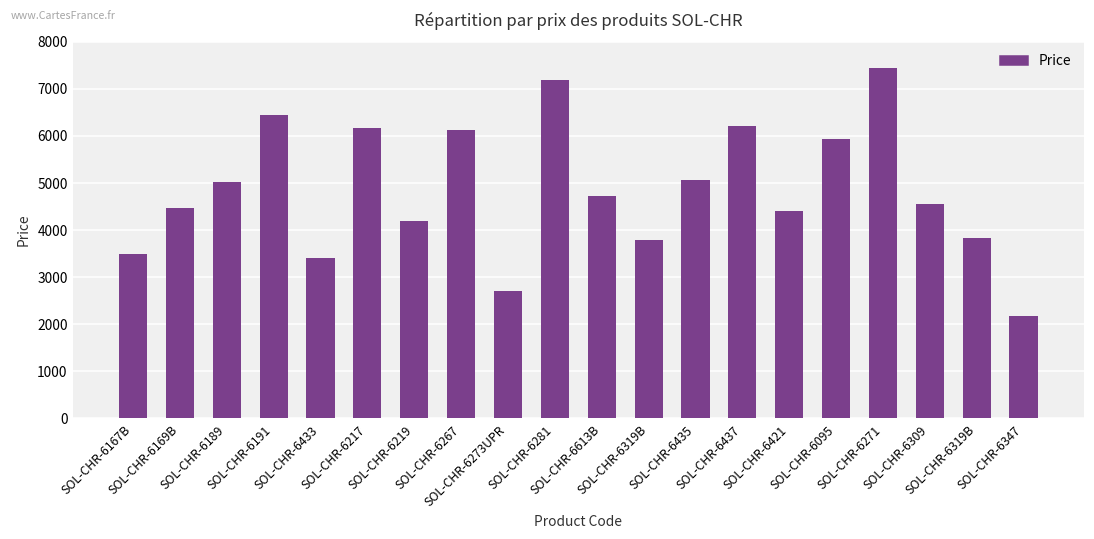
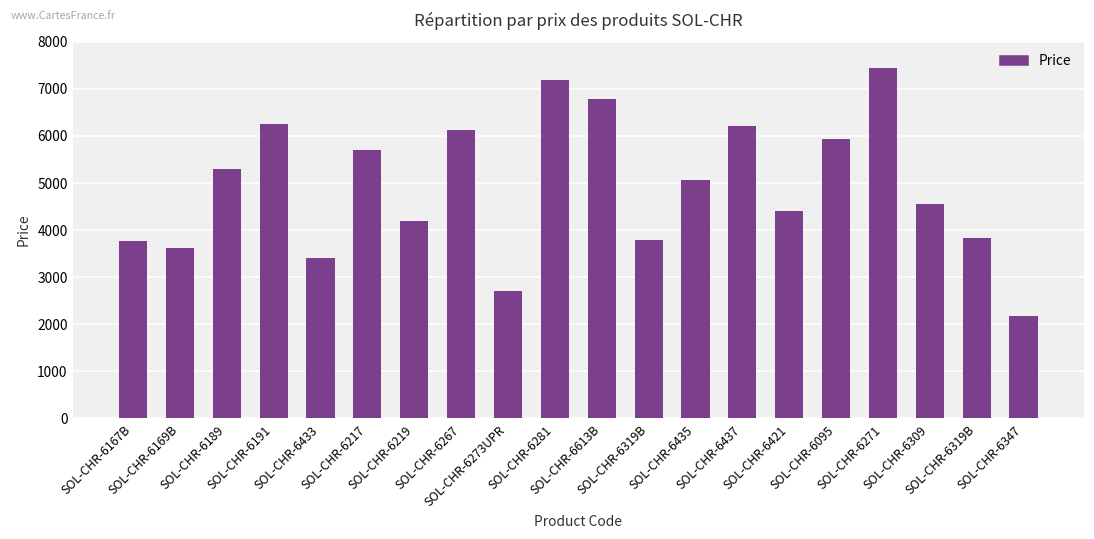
  {
-   "SOL-CHR-6167B": 3500,
-   "SOL-CHR-6169B": 4500,
-   "SOL-CHR-6189": 5000,
-   "SOL-CHR-6191": 6400,
+   "SOL-CHR-6167B": 3800,
+   "SOL-CHR-6169B": 3600,
+   "SOL-CHR-6189": 5300,
+   "SOL-CHR-6191": 6300,
    "SOL-CHR-6433": 3400,
-   "SOL-CHR-6217": 6200,
+   "SOL-CHR-6217": 5700,
    "SOL-CHR-6219": 4200,
    "SOL-CHR-6267": 6100,
    "SOL-CHR-6273UPR": 2700,
    "SOL-CHR-6281": 7200,
-   "SOL-CHR-6613B": 4700,
+   "SOL-CHR-6613B": 6800,
    "SOL-CHR-6435": 5100,
    "SOL-CHR-6437": 6200,
    "SOL-CHR-6421": 4400,
    "SOL-CHR-6095": 5900,
    "SOL-CHR-6271": 7400,
    "SOL-CHR-6309": 4600,
    "SOL-CHR-6347": 2200
  }
